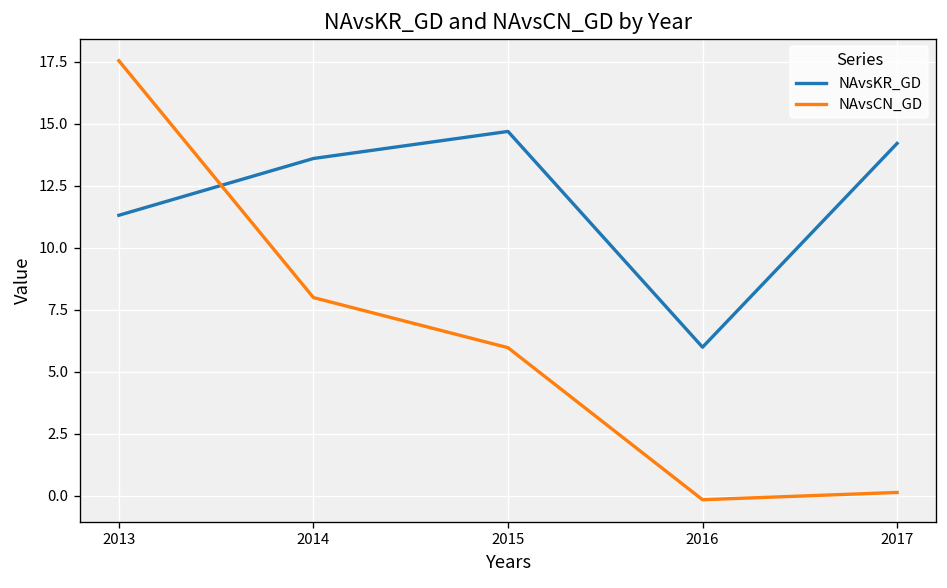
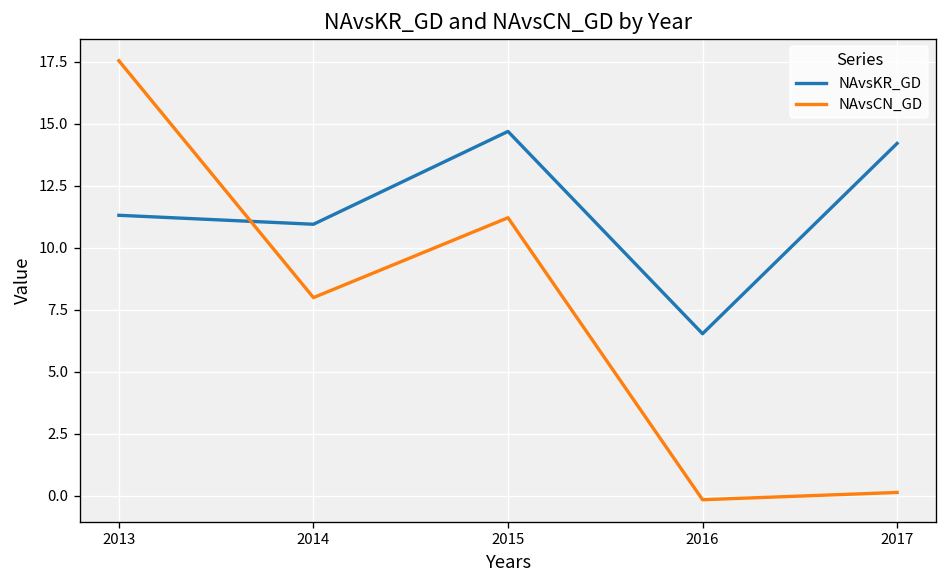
  {
    "NAvsKR_GD": {
      "2013": 11.3,
-     "2014": 13.6,
+     "2014": 11.0,
      "2015": 14.7,
-     "2016": 6.0,
+     "2016": 6.5,
      "2017": 14.2
    },
    "NAvsCN_GD": {
      "2013": 17.6,
      "2014": 8.0,
-     "2015": 6.0,
+     "2015": 11.2,
      "2016": -0.2,
      "2017": 0.1
    }
  }
